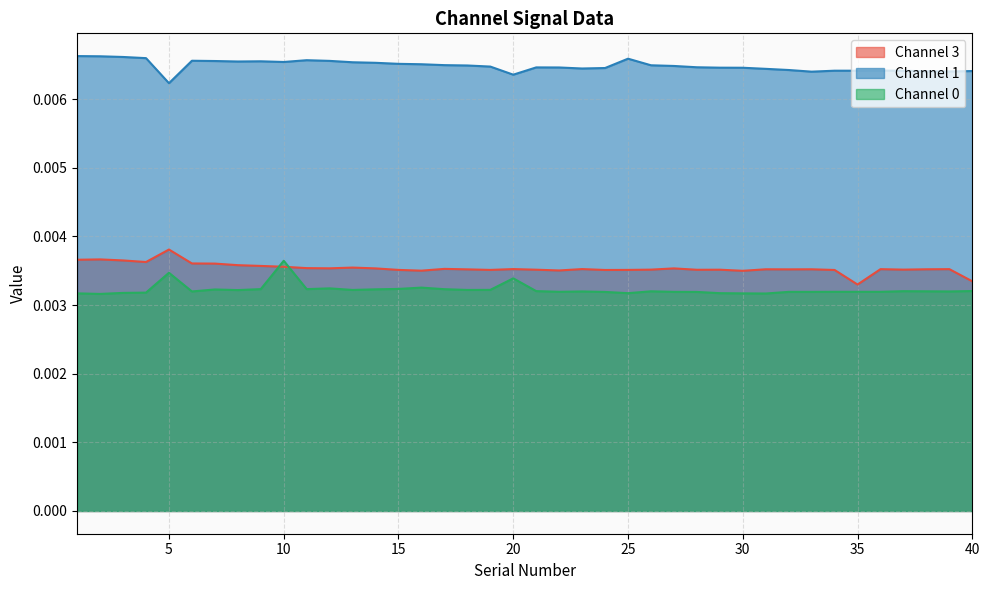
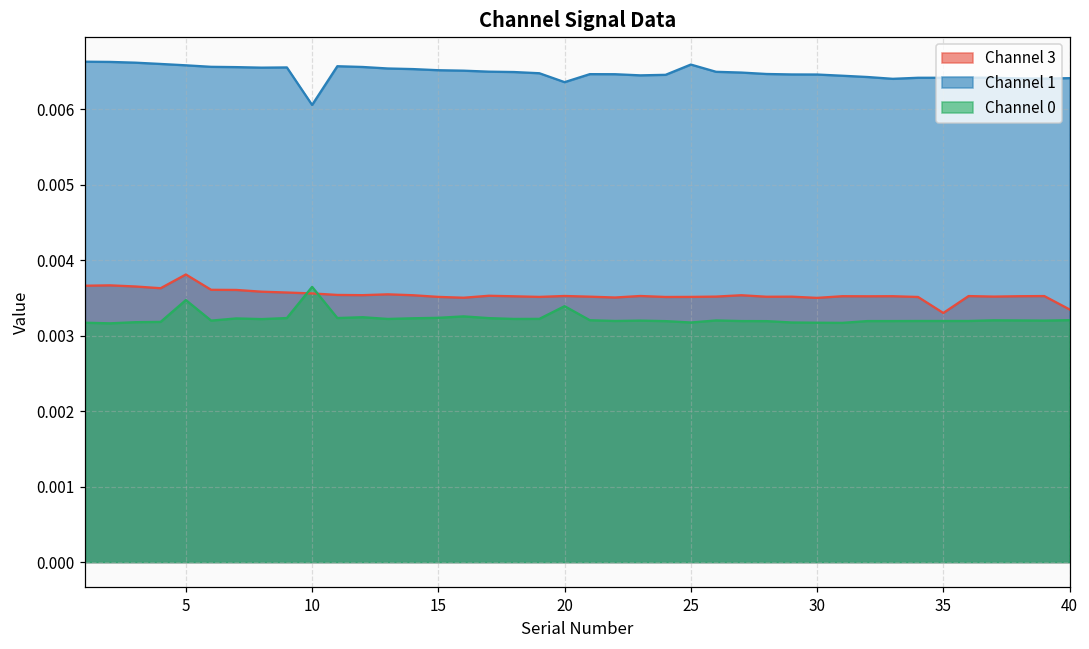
  {
    "Channel 3": {
      "5": 0.0038,
      "10": 0.0036,
      "15": 0.0035,
      "20": 0.0035,
      "25": 0.0035,
      "30": 0.0035,
      "35": 0.0033,
      "40": 0.0033
    },
    "Channel 1": {
-     "5": 0.0062,
-     "10": 0.0065,
+     "5": 0.0066,
+     "10": 0.0061,
      "15": 0.0065,
      "20": 0.0064,
      "25": 0.0066,
      "30": 0.0065,
      "40": 0.0064
    },
    "Channel 0": {
      "5": 0.0035,
      "10": 0.0036,
      "15": 0.0032,
      "20": 0.0034,
      "25": 0.0032,
      "30": 0.0032,
      "35": 0.0032,
      "40": 0.0032
    }
  }
